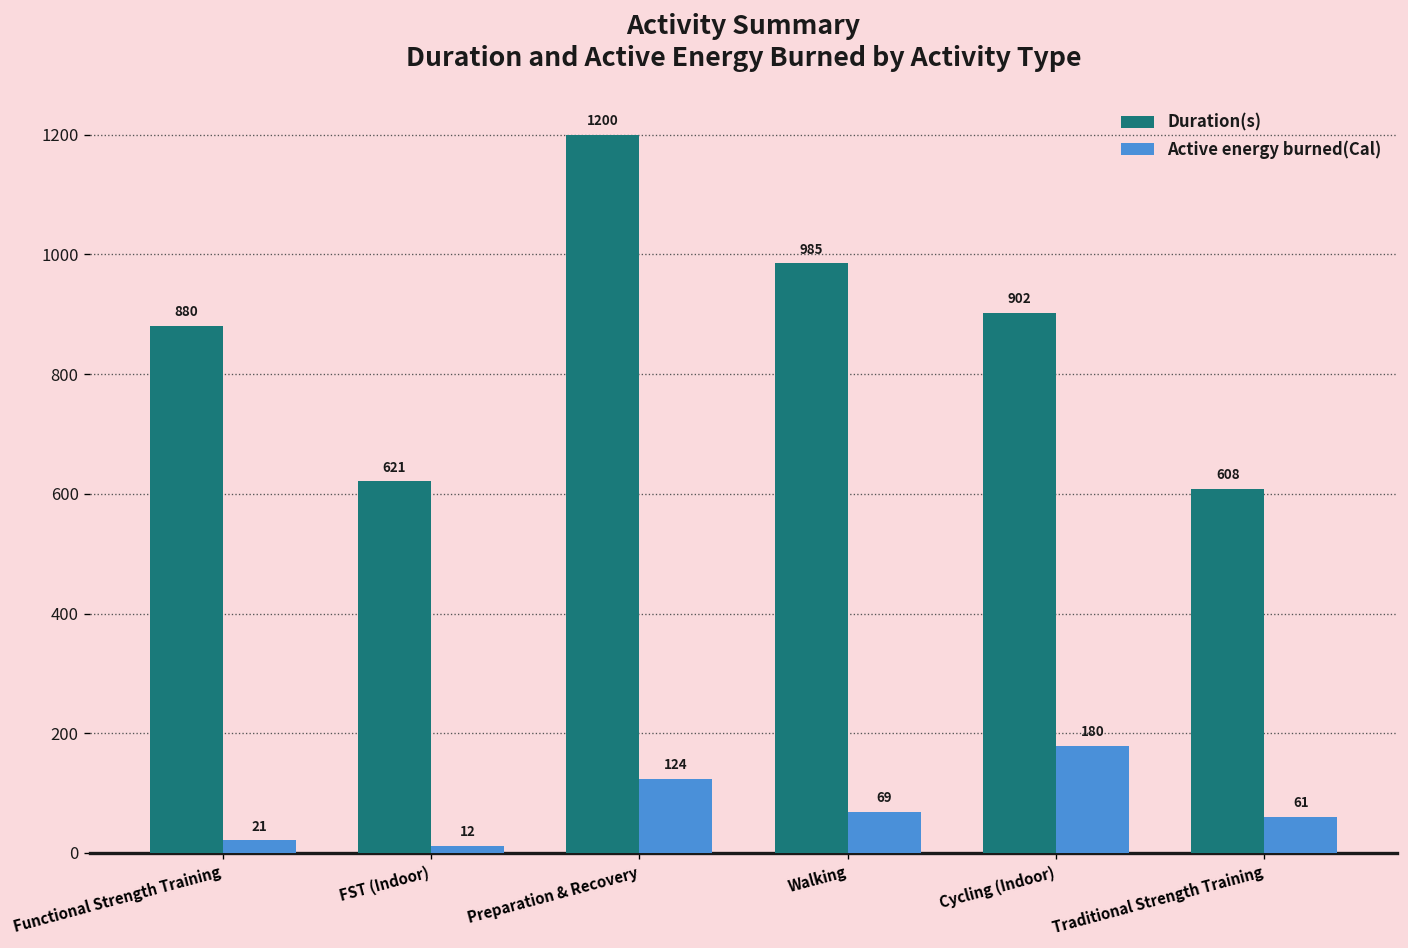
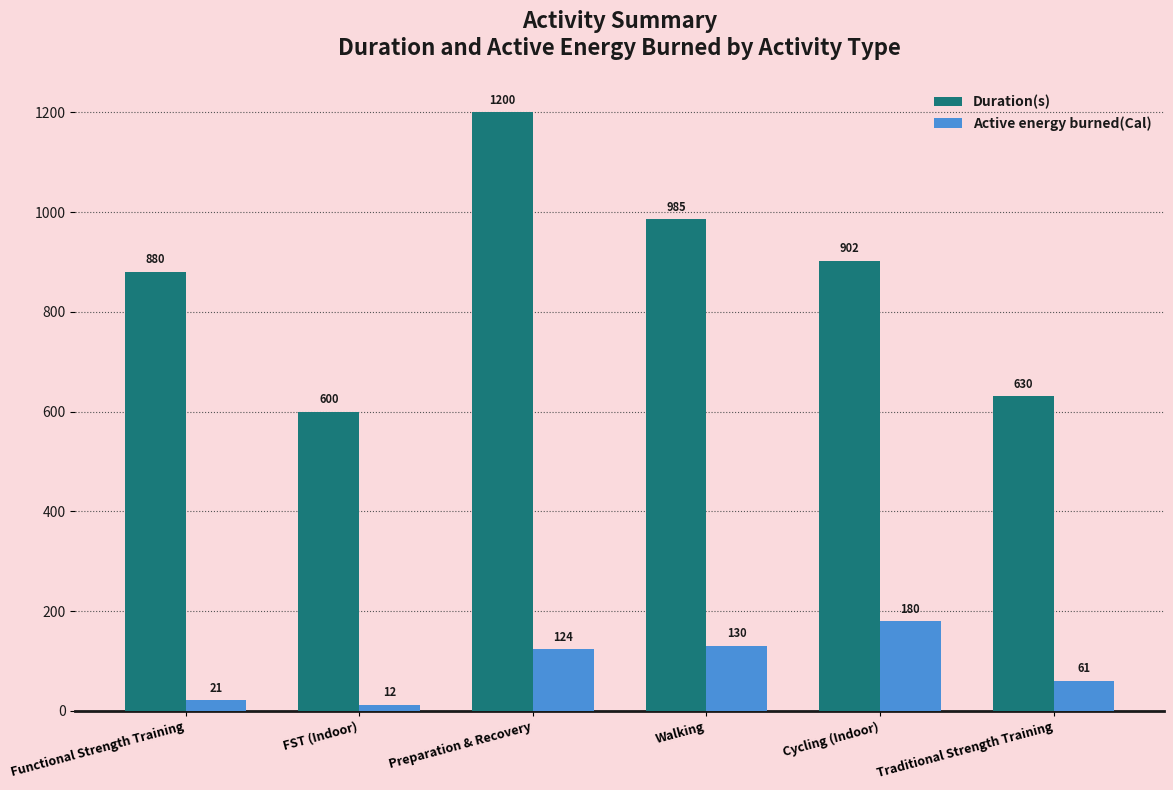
  {
    "Duration(s)": {
      "Functional Strength Training": 880,
-     "FST (Indoor)": 621,
+     "FST (Indoor)": 600,
      "Preparation & Recovery": 1200,
      "Walking": 985,
      "Cycling (Indoor)": 902,
-     "Traditional Strength Training": 608
+     "Traditional Strength Training": 630
    },
    "Active energy burned(Cal)": {
      "Functional Strength Training": 21,
      "FST (Indoor)": 12,
      "Preparation & Recovery": 124,
-     "Walking": 69,
+     "Walking": 130,
      "Cycling (Indoor)": 180,
      "Traditional Strength Training": 61
    }
  }
